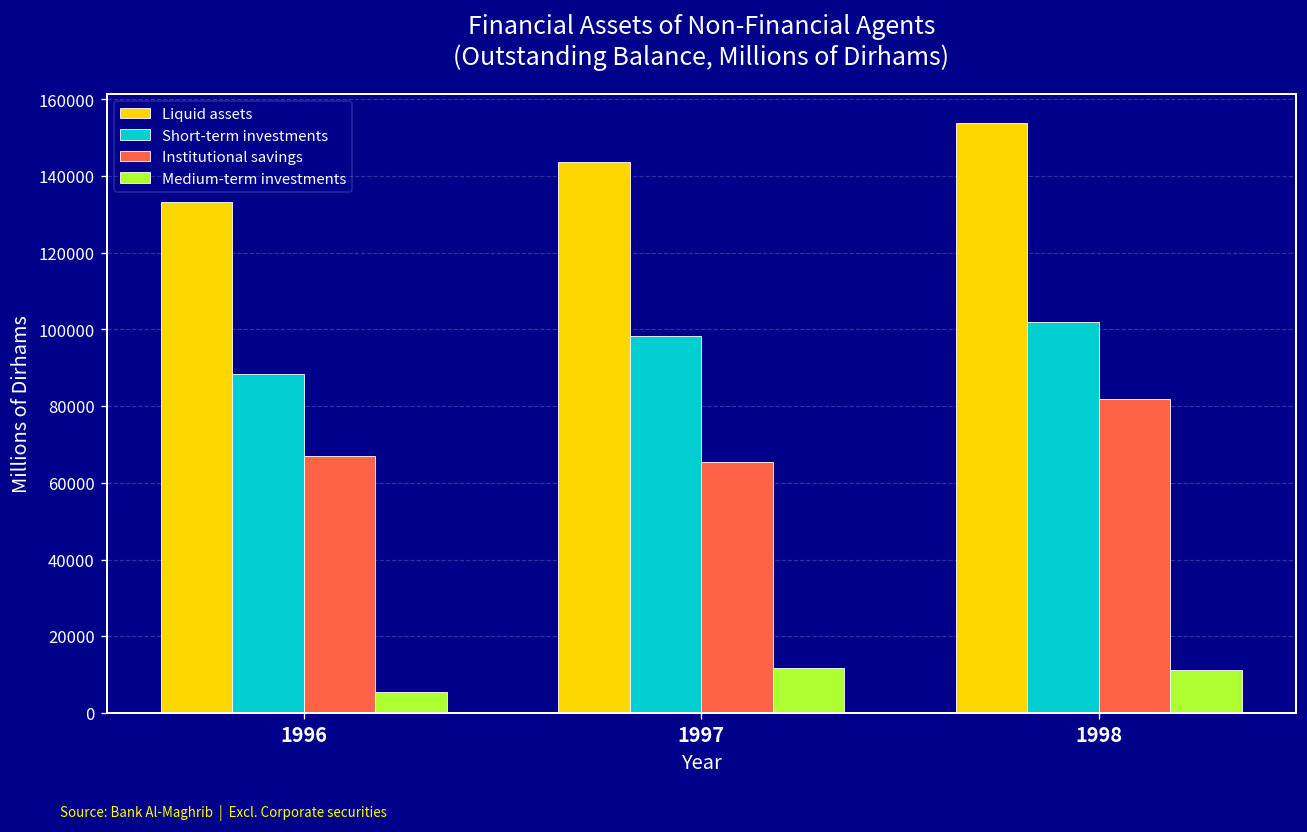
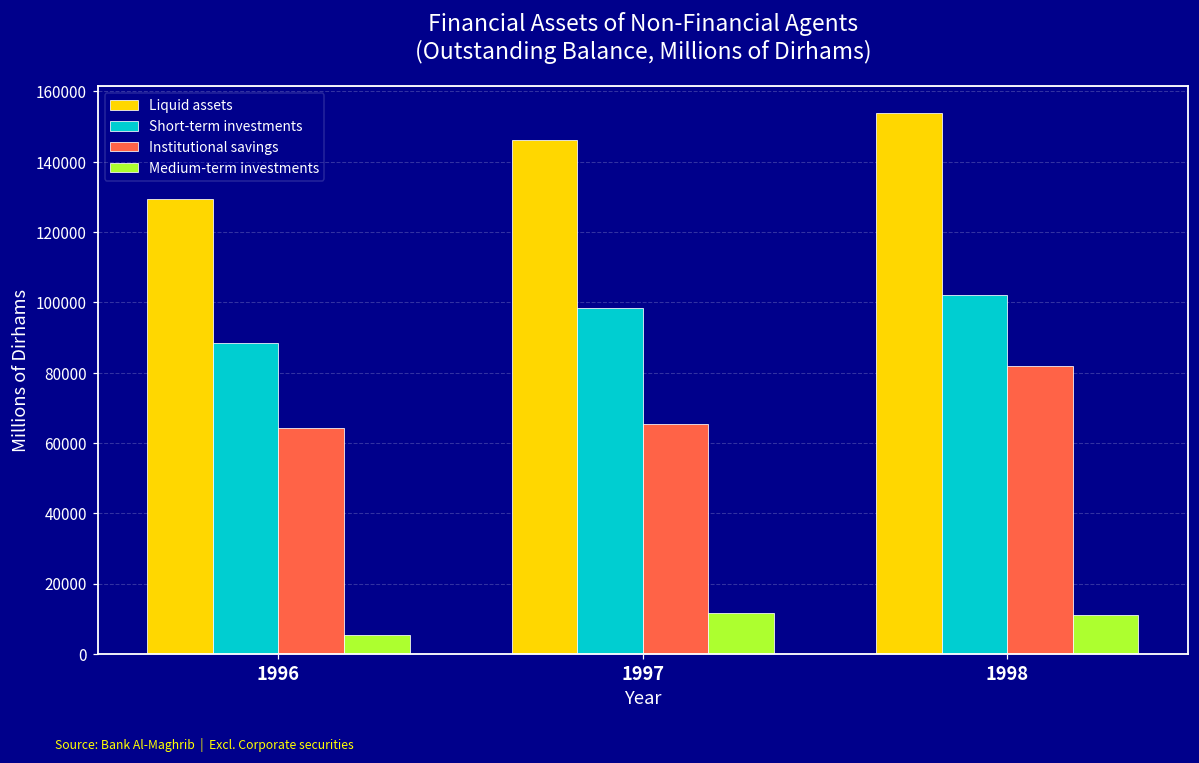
  {
    "Liquid assets": {
-     "1996": 133000,
-     "1997": 144000,
+     "1996": 129000,
+     "1997": 146000,
      "1998": 154000
    },
    "Short-term investments": {
      "1996": 88000,
      "1997": 98000,
      "1998": 102000
    },
    "Institutional savings": {
-     "1996": 67000,
+     "1996": 64000,
      "1997": 65000,
      "1998": 82000
    },
    "Medium-term investments": {
      "1996": 5000,
      "1997": 12000,
      "1998": 11000
    }
  }
